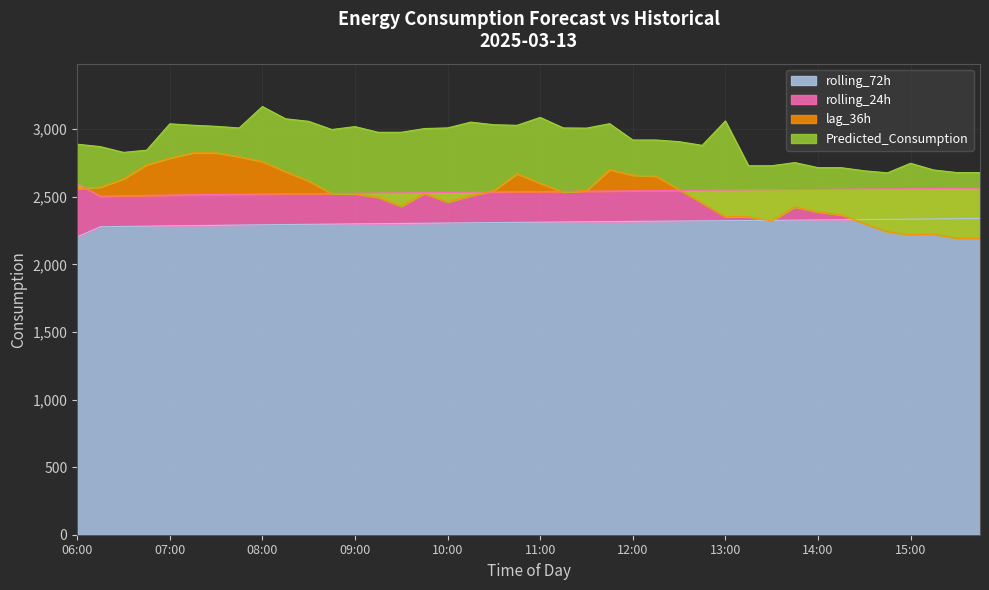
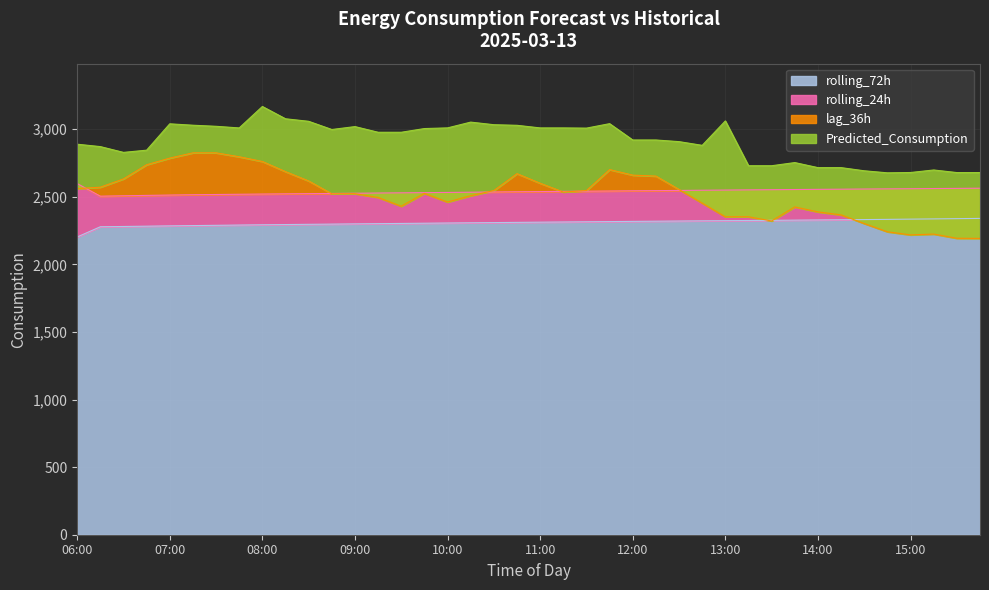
  {
    "rolling_72h": {
      "06:00": "2,200",
      "07:00": "2,280",
      "08:00": "2,290",
      "09:00": "2,300",
      "10:00": "2,310",
      "11:00": "2,310",
      "12:00": "2,320",
      "13:00": "2,320",
      "14:00": "2,330",
      "15:00": "2,330"
    },
    "rolling_24h": {
      "07:00": "2,510",
      "08:00": "2,520",
      "11:00": "2,540",
      "12:00": "2,540"
    },
    "Predicted_Consumption": {
      "06:00": "2,890",
      "07:00": "3,040",
      "08:00": "3,170",
      "09:00": "3,020",
      "10:00": "3,010",
-     "11:00": "3,090",
+     "11:00": "3,010",
      "12:00": "2,920",
      "13:00": "3,060",
      "14:00": "2,720",
-     "15:00": "2,750"
+     "15:00": "2,680"
    }
  }
